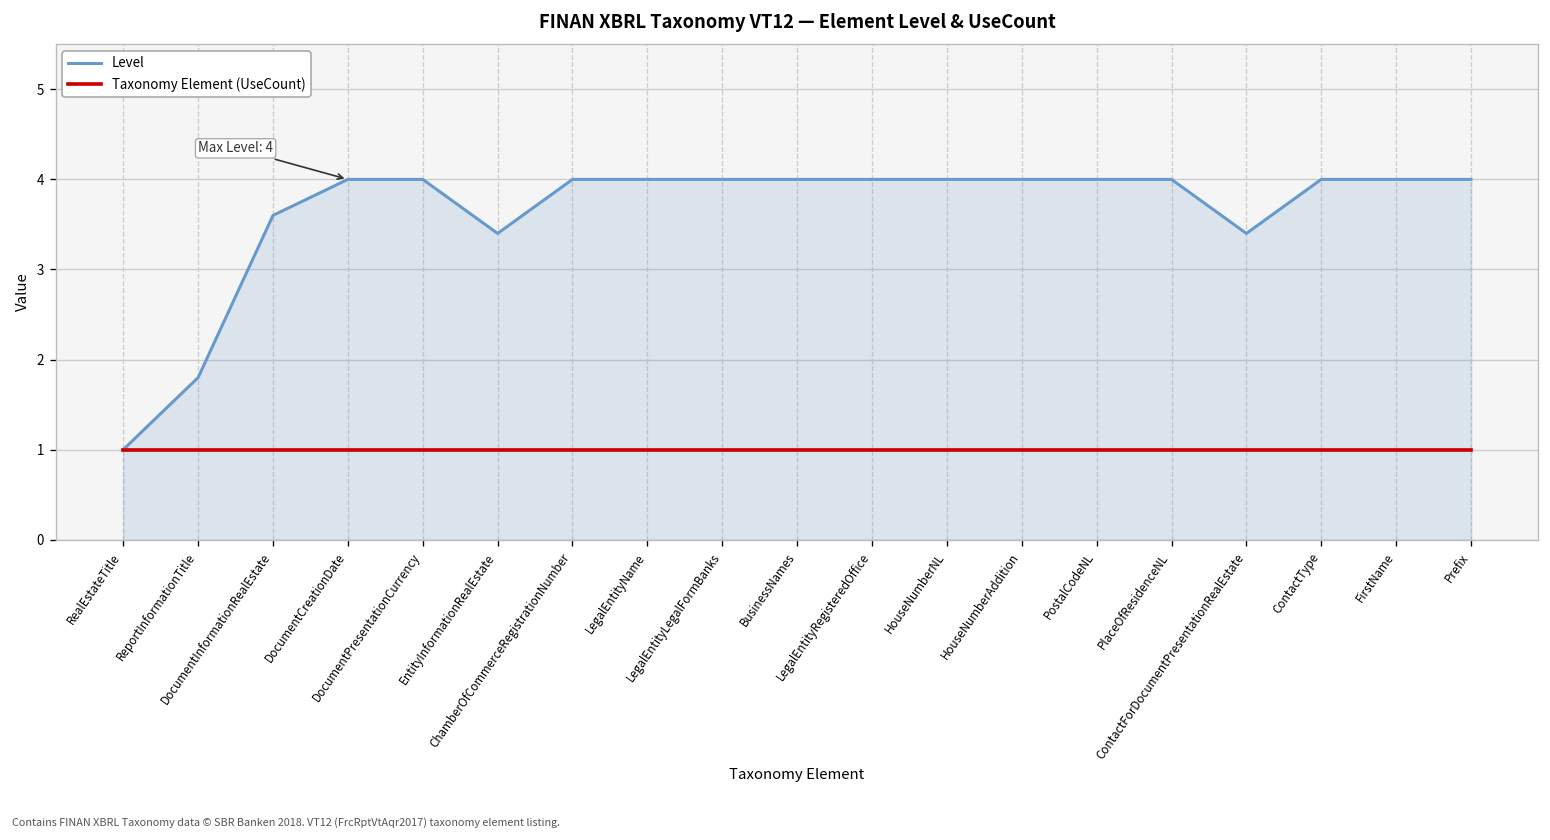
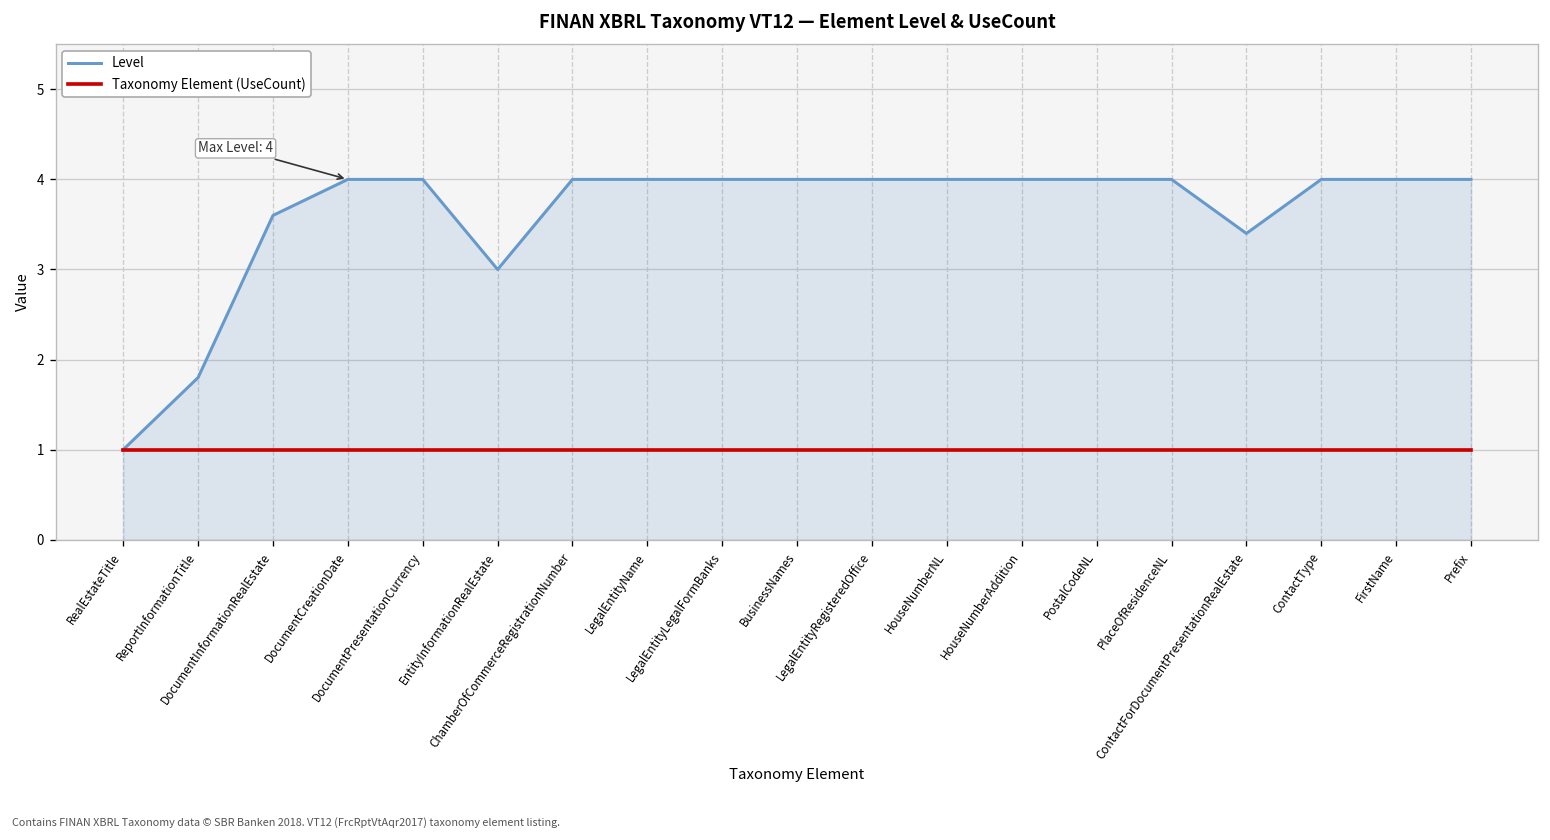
  {
    "Level": {
      "ReportInformationTitle": 1.8,
      "DocumentInformationRealEstate": 3.6,
      "DocumentPresentationCurrency": 4.0,
-     "EntityInformationRealEstate": 3.4,
+     "EntityInformationRealEstate": 3.0,
      "ChamberOfCommerceRegistrationNumber": 4.0,
      "LegalEntityName": 4.0,
      "LegalEntityLegalFormBanks": 4.0,
      "BusinessNames": 4.0,
      "LegalEntityRegisteredOffice": 4.0,
      "HouseNumberNL": 4.0,
      "HouseNumberAddition": 4.0,
      "PostalCodeNL": 4.0,
      "PlaceOfResidenceNL": 4.0,
      "ContactForDocumentPresentationRealEstate": 3.4,
      "ContactType": 4.0,
      "FirstName": 4.0,
      "Prefix": 4.0
    },
    "Taxonomy Element (UseCount)": {
      "ReportInformationTitle": 1.0,
      "DocumentInformationRealEstate": 1.0,
      "DocumentCreationDate": 1.0,
      "DocumentPresentationCurrency": 1.0,
      "EntityInformationRealEstate": 1.0,
      "ChamberOfCommerceRegistrationNumber": 1.0,
      "LegalEntityName": 1.0,
      "LegalEntityLegalFormBanks": 1.0,
      "BusinessNames": 1.0,
      "LegalEntityRegisteredOffice": 1.0,
      "HouseNumberNL": 1.0,
      "HouseNumberAddition": 1.0,
      "PostalCodeNL": 1.0,
      "PlaceOfResidenceNL": 1.0,
      "ContactForDocumentPresentationRealEstate": 1.0,
      "ContactType": 1.0,
      "FirstName": 1.0,
      "Prefix": 1.0
    }
  }
